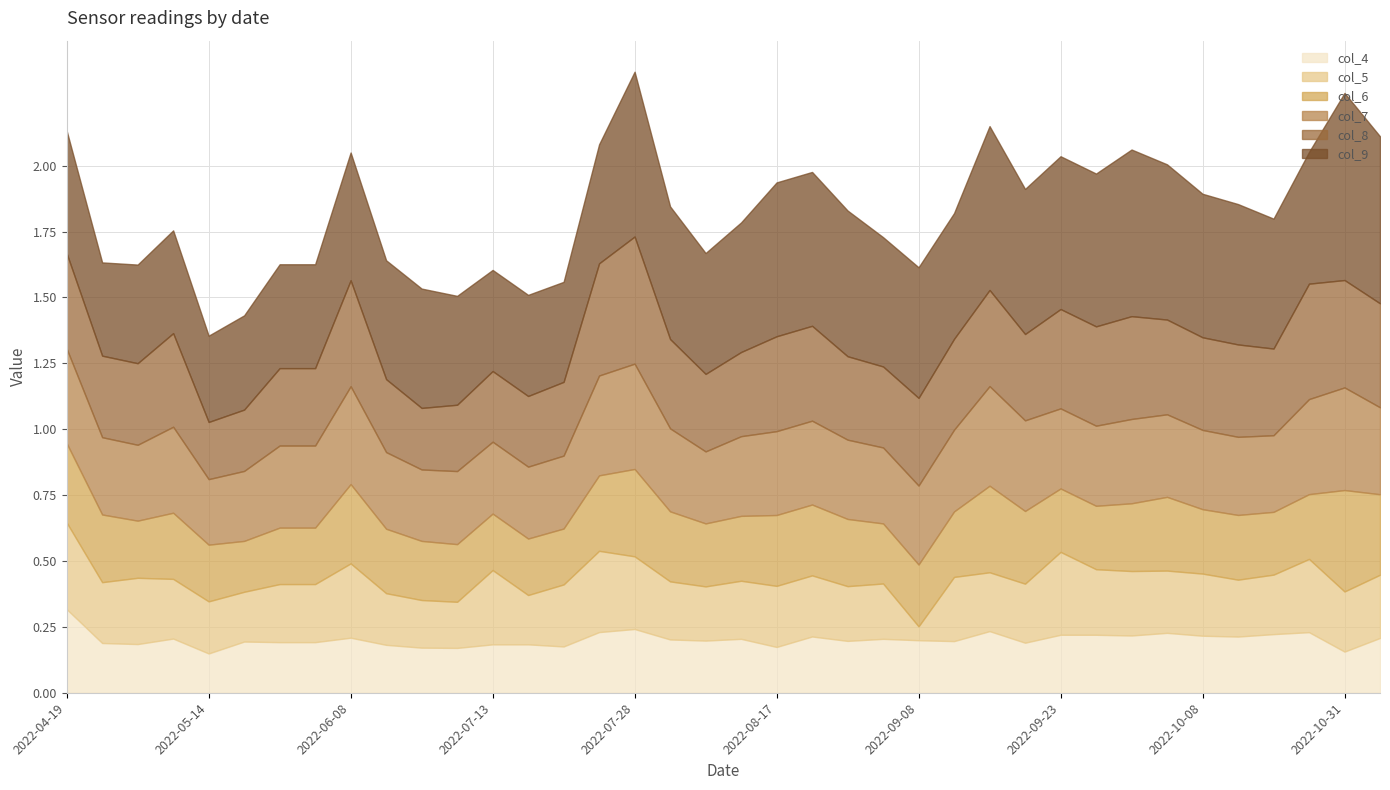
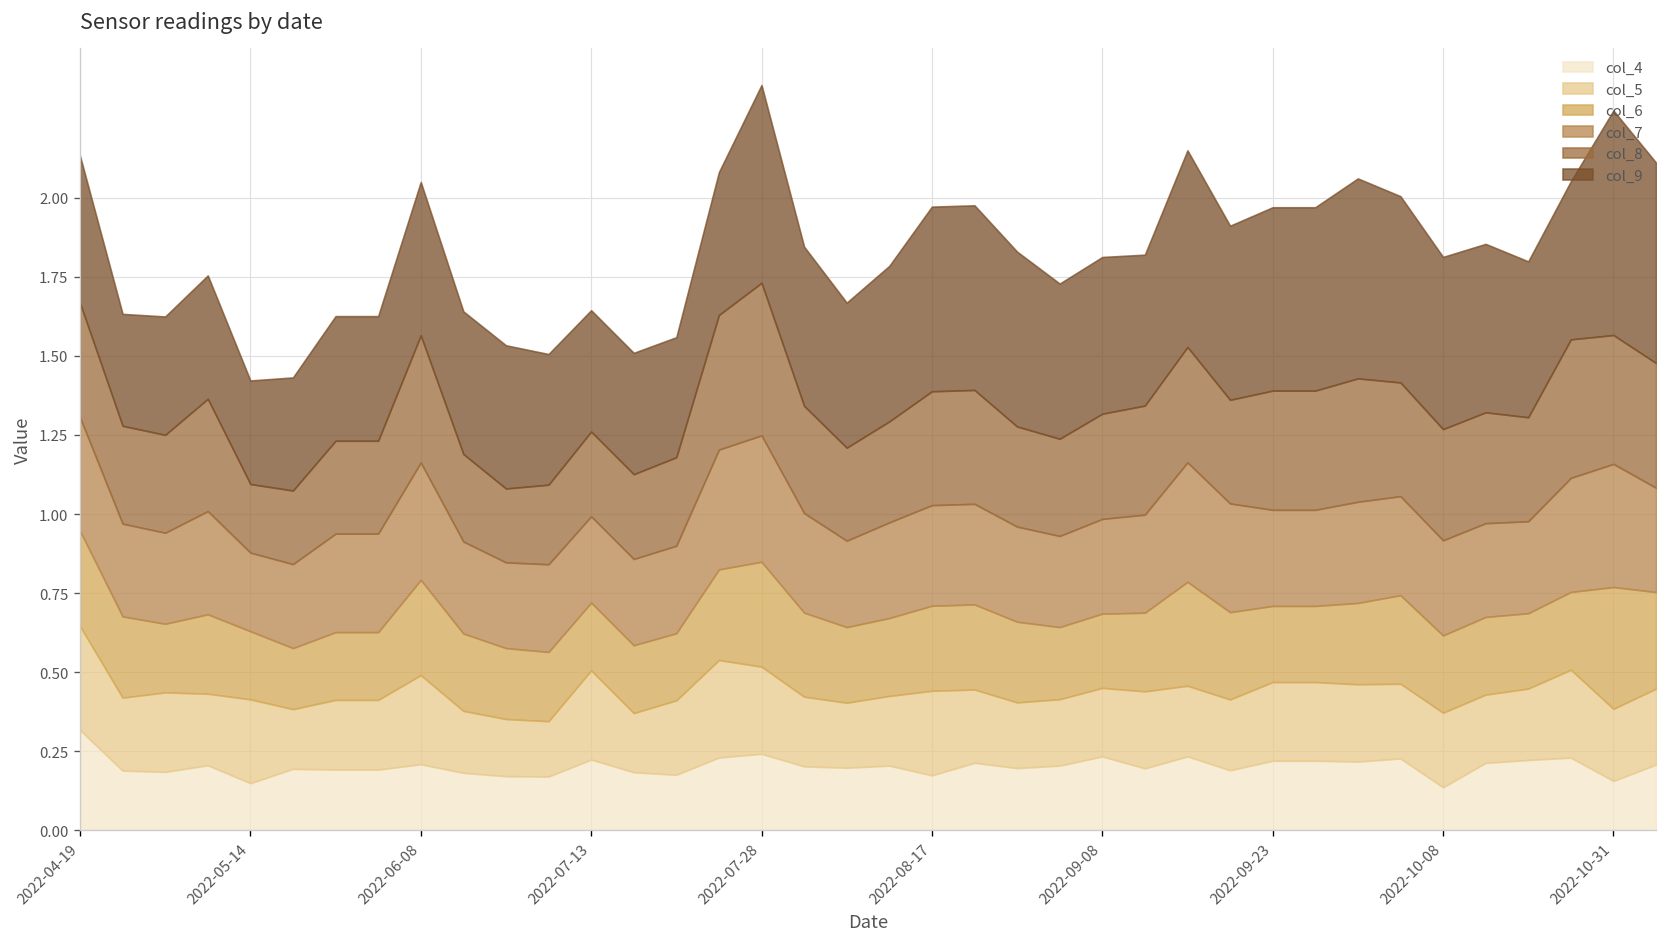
  {
    "col_4": {
      "2022-04-19": 0.32,
      "2022-05-14": 0.15,
      "2022-06-08": 0.21,
-     "2022-07-13": 0.18,
+     "2022-07-13": 0.22,
      "2022-07-28": 0.24,
      "2022-08-17": 0.17,
-     "2022-09-08": 0.20,
+     "2022-09-08": 0.23,
      "2022-09-23": 0.22,
-     "2022-10-08": 0.22,
+     "2022-10-08": 0.14,
      "2022-10-31": 0.16
    },
    "col_5": {
      "2022-04-19": 0.33,
-     "2022-05-14": 0.20,
+     "2022-05-14": 0.27,
      "2022-06-08": 0.28,
      "2022-07-13": 0.28,
      "2022-07-28": 0.28,
-     "2022-08-17": 0.23,
-     "2022-09-08": 0.05,
-     "2022-09-23": 0.31,
+     "2022-08-17": 0.27,
+     "2022-09-08": 0.22,
+     "2022-09-23": 0.25,
      "2022-10-08": 0.24,
      "2022-10-31": 0.23
    }
  }
